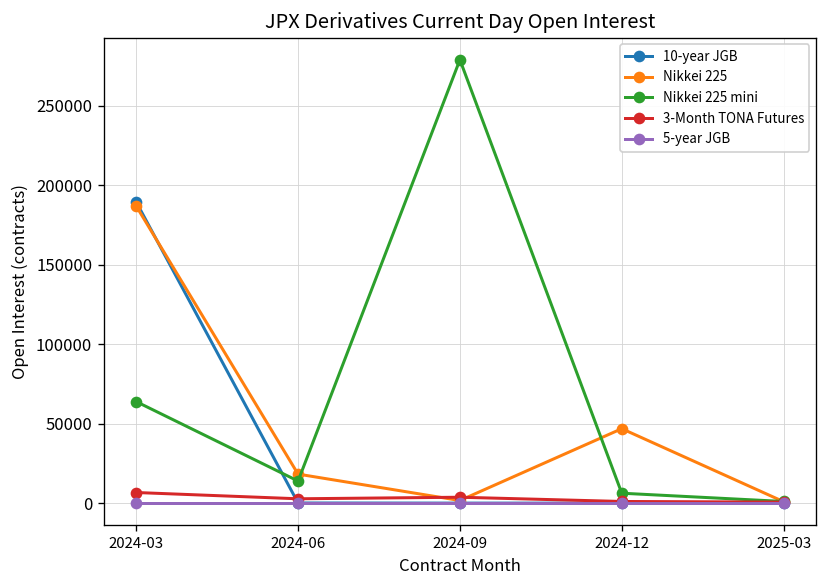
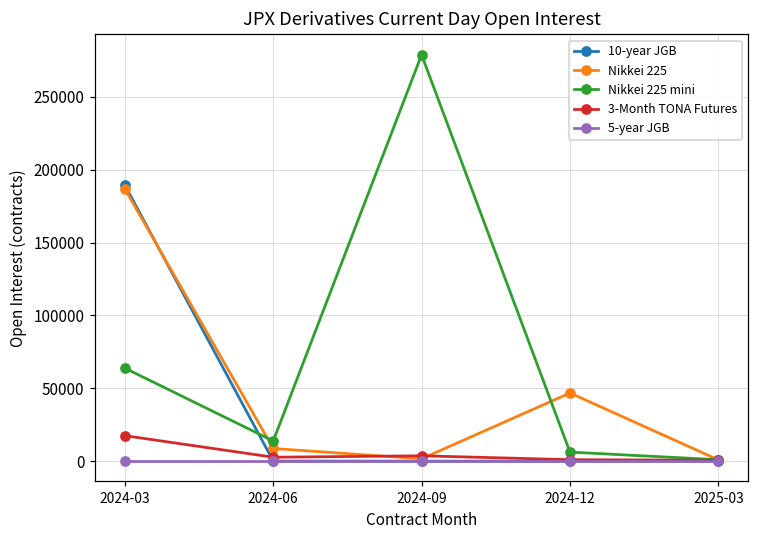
  {
    "10-year JGB": {
      "2024-03": 189000
    },
    "Nikkei 225": {
      "2024-03": 187000,
-     "2024-06": 18000,
+     "2024-06": 9000,
      "2024-12": 47000
    },
    "Nikkei 225 mini": {
      "2024-03": 64000,
      "2024-06": 14000,
      "2024-09": 279000,
      "2024-12": 6000
    },
    "3-Month TONA Futures": {
-     "2024-03": 7000,
+     "2024-03": 17000,
      "2024-06": 3000,
      "2024-09": 4000
    },
    "5-year JGB": {
      "2024-03": 0
    }
  }
